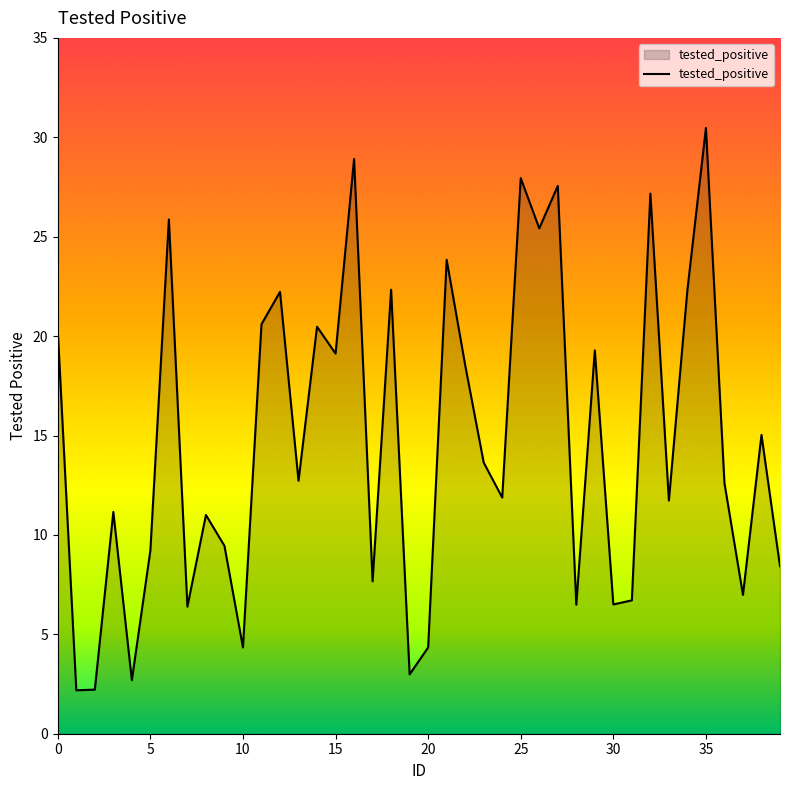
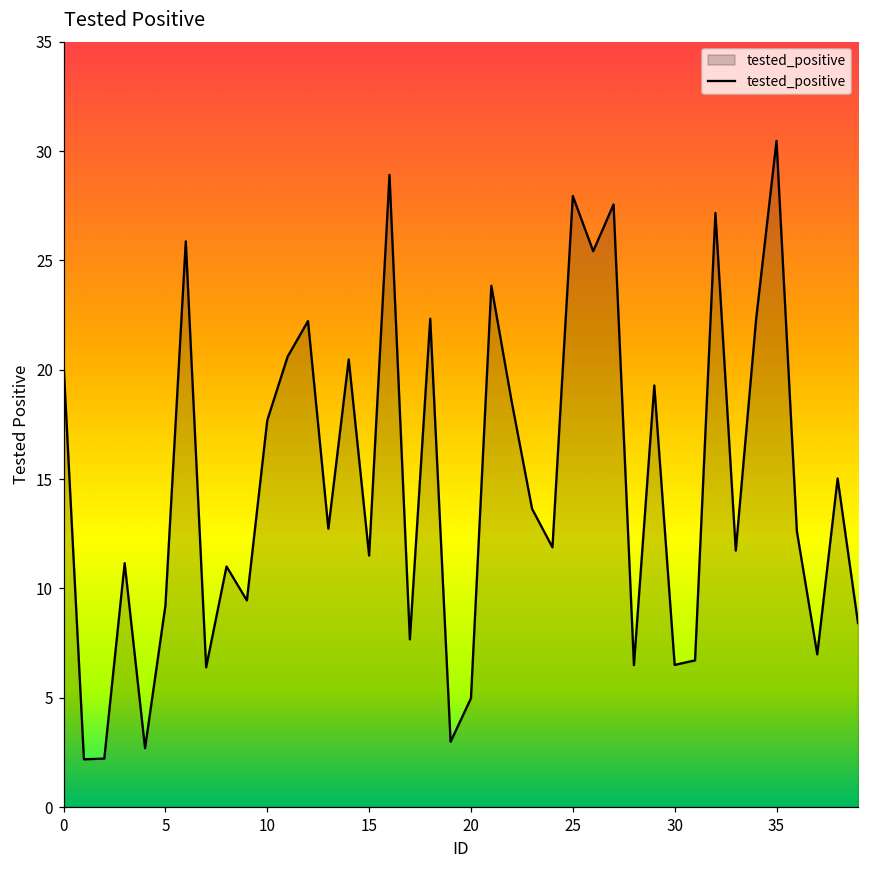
  {
    "0": 20.3,
    "5": 9.2,
-   "10": 4.3,
-   "15": 19.1,
-   "20": 4.3,
+   "10": 17.7,
+   "15": 11.5,
+   "20": 5.0,
    "25": 27.9,
    "30": 6.5,
    "35": 30.5
  }
